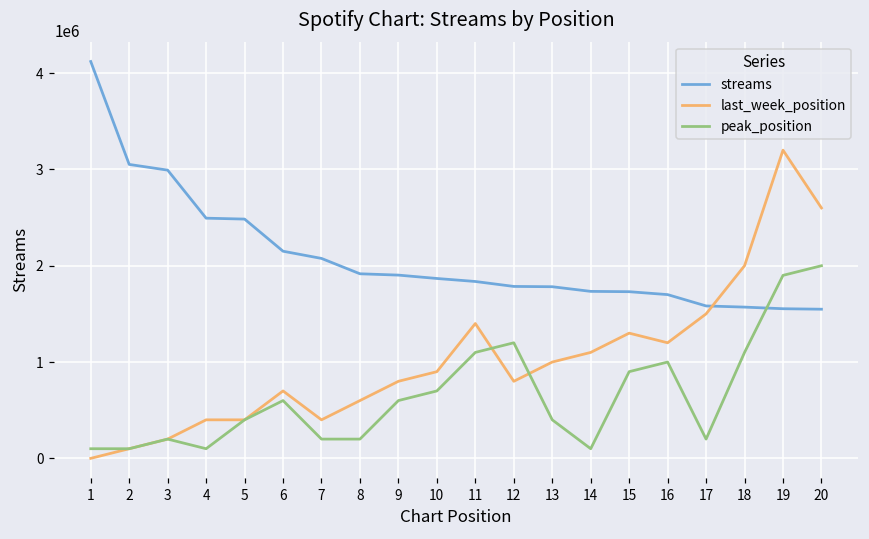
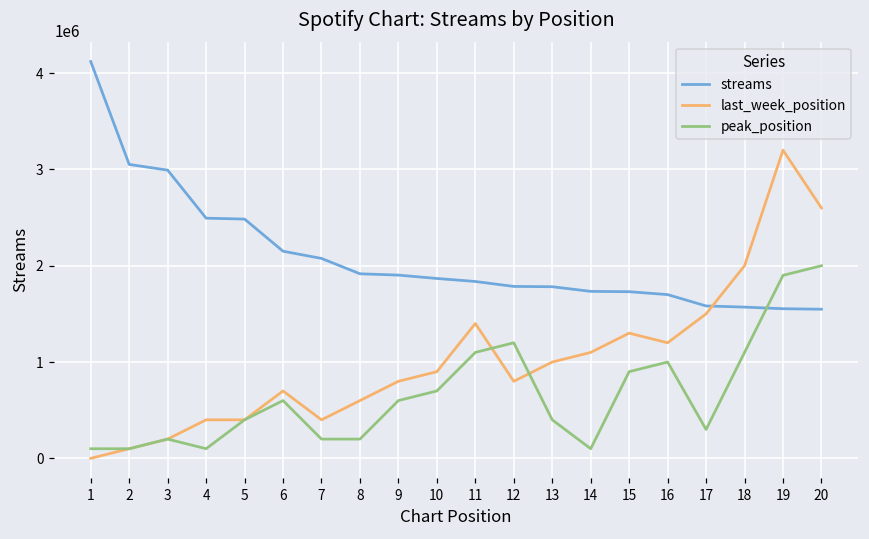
  {
    "streams": {
      "1": 4100000,
      "2": 3100000,
      "3": 3000000,
      "4": 2500000,
      "5": 2500000,
      "6": 2200000,
      "7": 2100000,
      "8": 1900000,
      "9": 1900000,
      "10": 1900000,
      "11": 1800000,
      "12": 1800000,
      "13": 1800000,
      "14": 1700000,
      "15": 1700000,
      "16": 1700000,
      "17": 1600000,
      "18": 1600000,
      "19": 1600000,
      "20": 1500000
    },
    "last_week_position": {
      "1": 0,
      "4": 400000,
      "6": 700000,
      "7": 400000,
      "8": 600000,
      "9": 800000,
      "10": 900000,
      "11": 1400000,
      "12": 800000,
      "13": 1000000,
      "14": 1100000,
      "15": 1300000,
      "16": 1200000,
      "17": 1500000,
      "18": 2000000,
      "19": 3200000,
      "20": 2600000
    },
    "peak_position": {
      "1": 100000,
      "4": 100000,
      "6": 600000,
      "7": 200000,
      "8": 200000,
      "9": 600000,
      "10": 700000,
      "11": 1100000,
      "12": 1200000,
      "13": 400000,
      "14": 100000,
      "15": 900000,
      "16": 1000000,
-     "17": 200000,
+     "17": 300000,
      "18": 1100000,
      "19": 1900000,
      "20": 2000000
    }
  }
